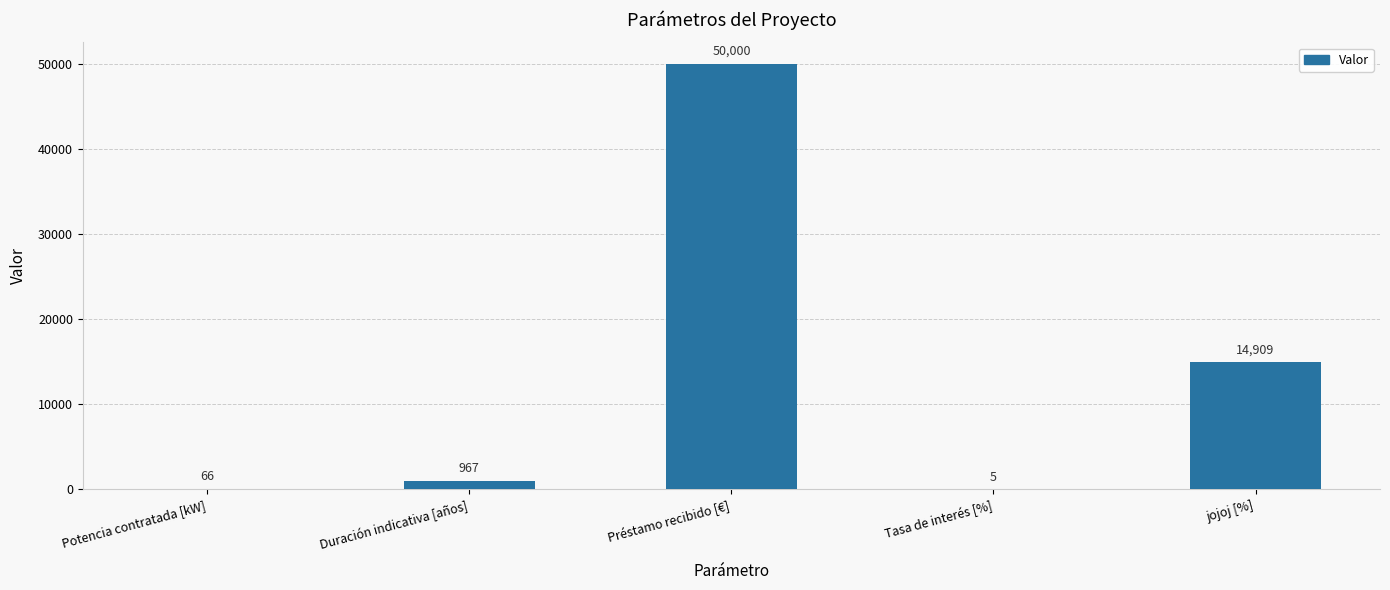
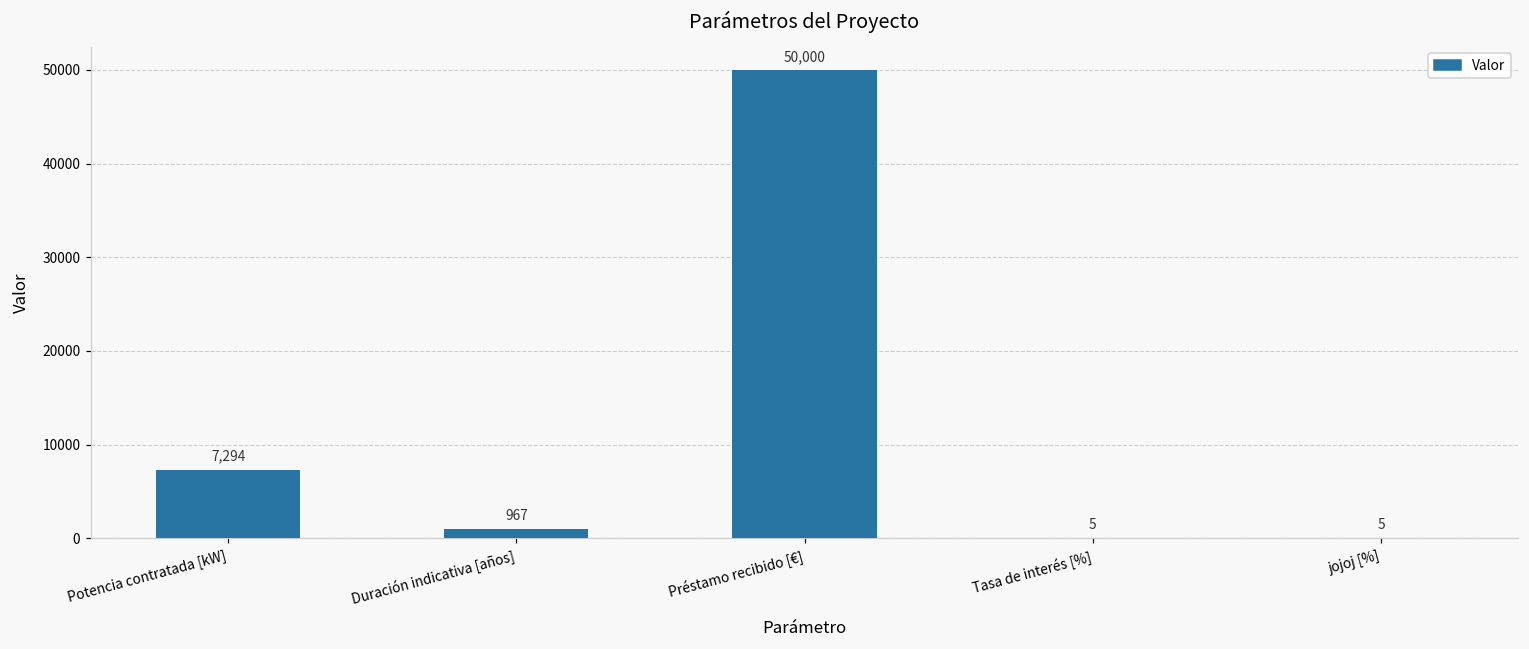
  {
-   "Potencia contratada [kW]": "66",
+   "Potencia contratada [kW]": "7,294",
    "Duración indicativa [años]": "967",
    "Préstamo recibido [€]": "50,000",
    "Tasa de interés [%]": "5",
-   "jojoj [%]": "14,909"
+   "jojoj [%]": "5"
  }
